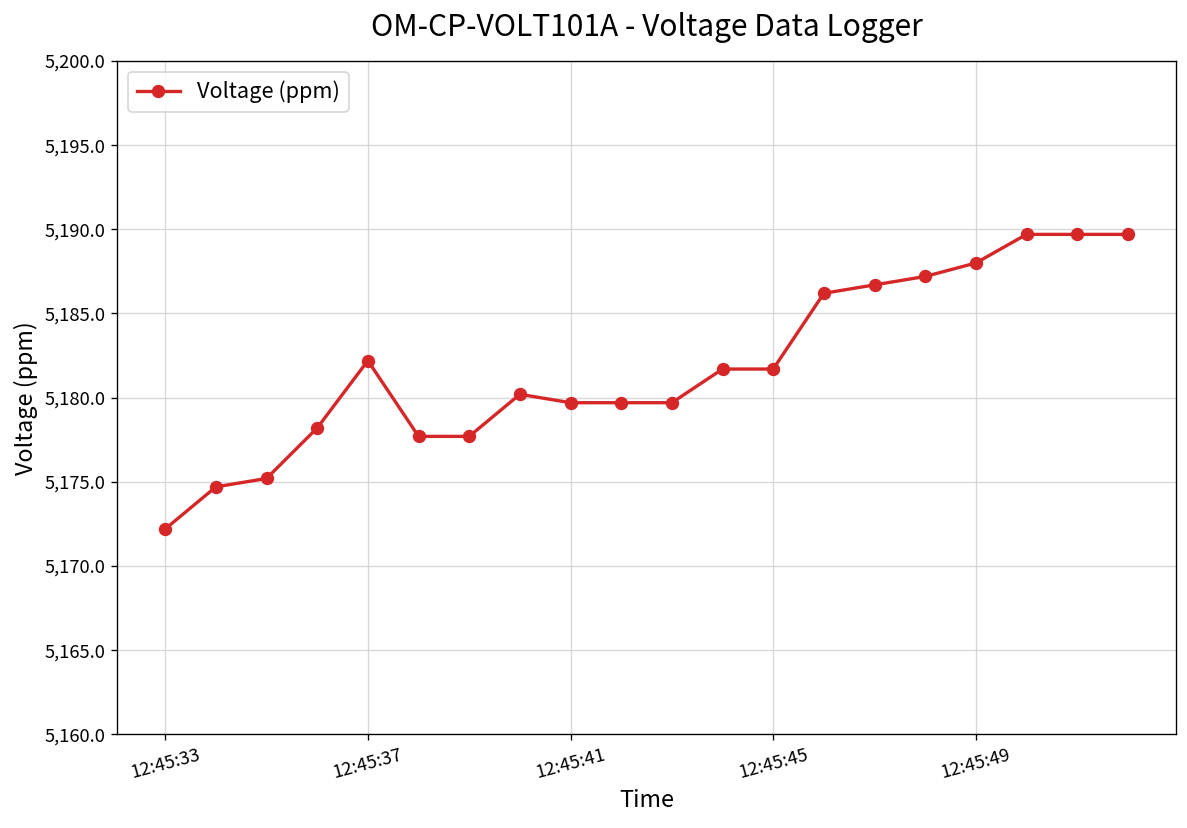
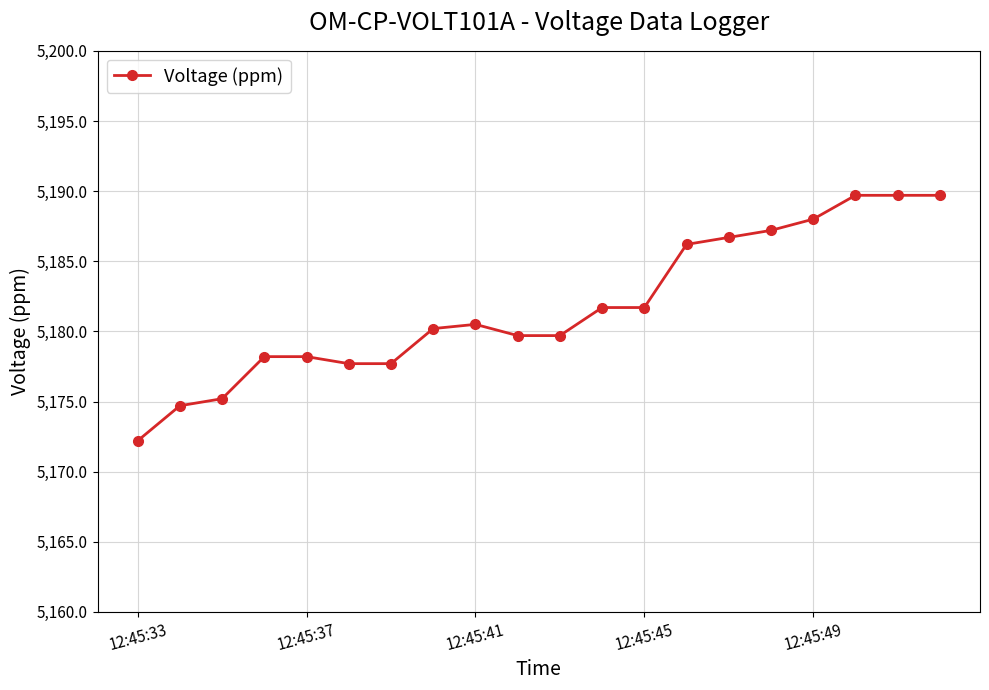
  {
    "12:45:33": "5,172.2",
-   "12:45:37": "5,182.2",
-   "12:45:41": "5,179.7",
+   "12:45:37": "5,178.2",
+   "12:45:41": "5,180.5",
    "12:45:45": "5,181.7",
    "12:45:49": "5,188.0"
  }
